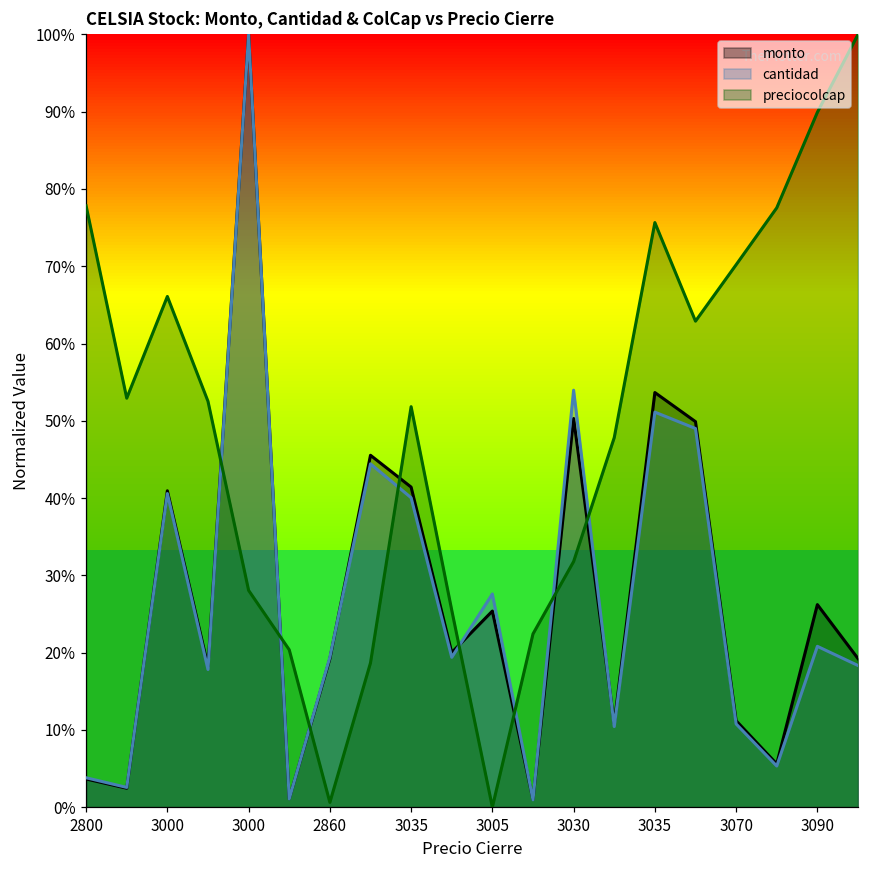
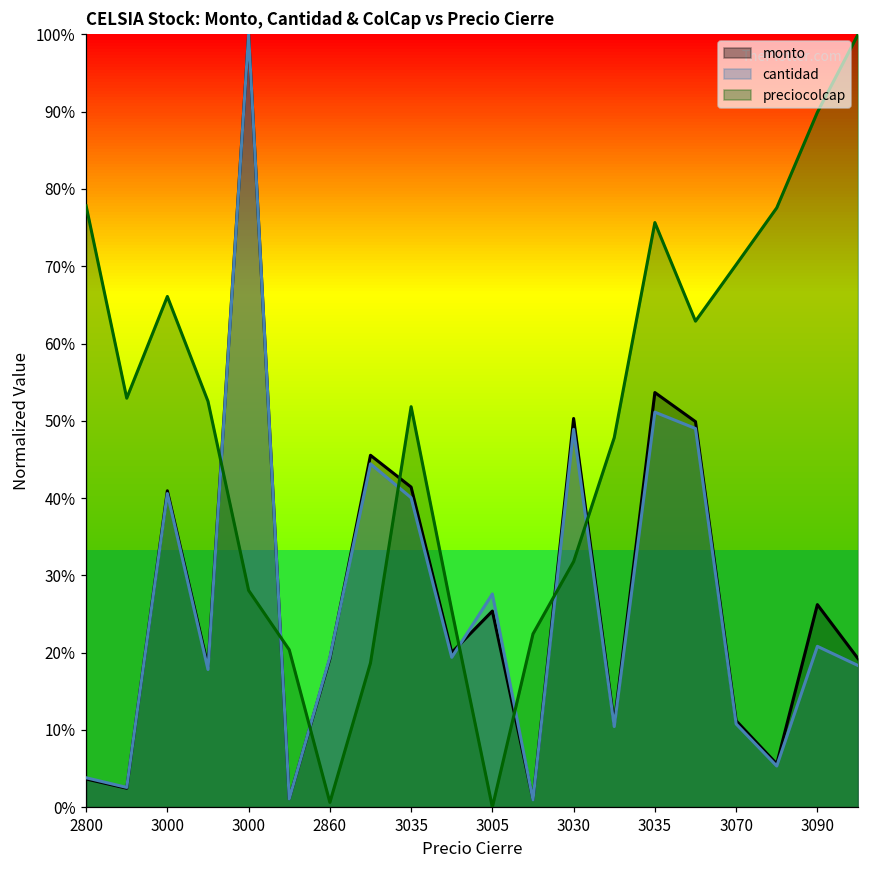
  {
    "cantidad": {
      "3005": "28%",
-     "3030": "54%",
+     "3030": "49%",
      "3070": "11%",
      "3090": "21%"
    }
  }
